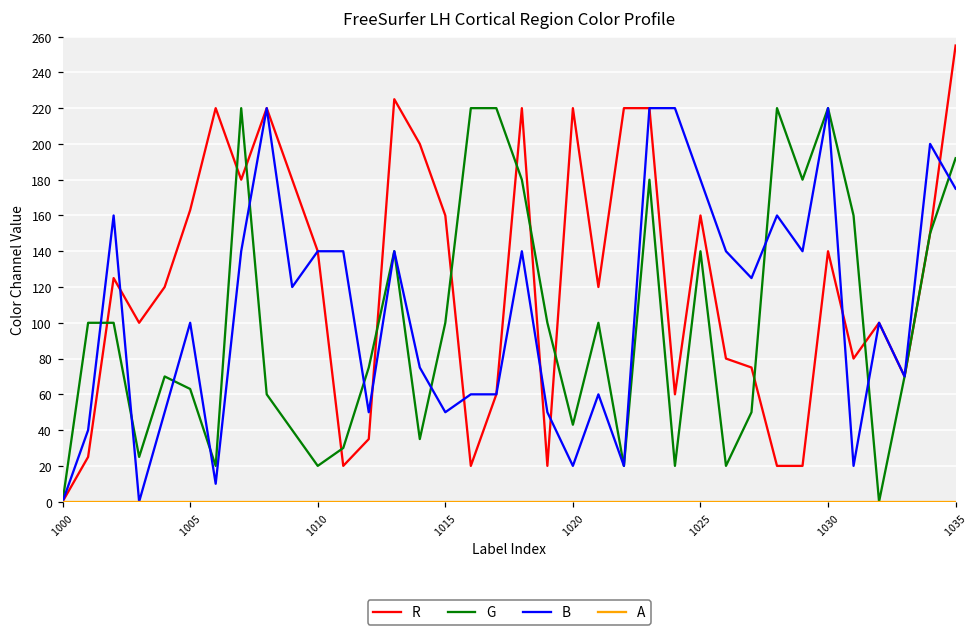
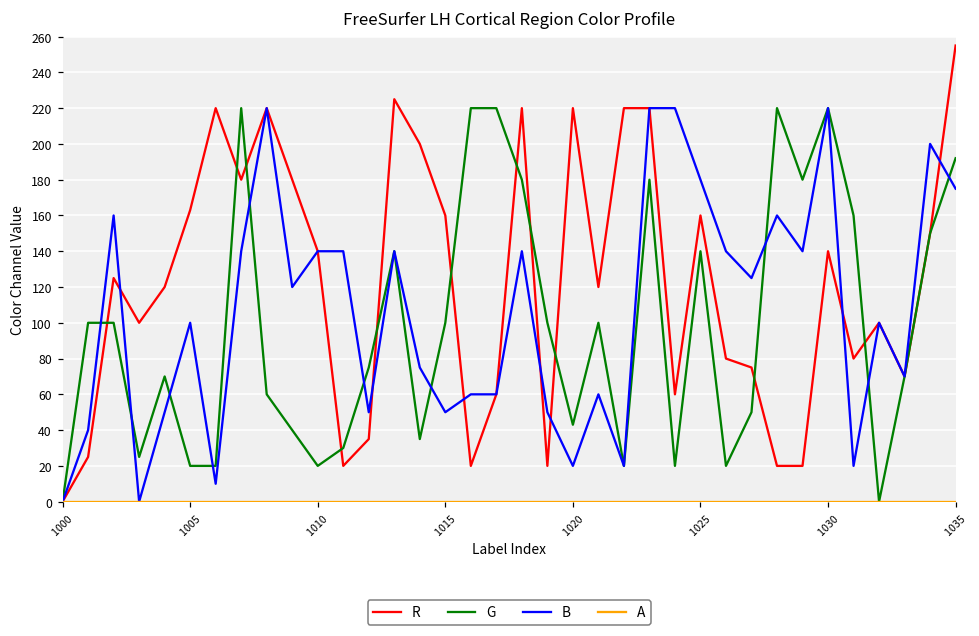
  {
    "R": {
      "1005": 163,
      "1015": 160,
      "1020": 220,
      "1025": 160,
      "1030": 140,
      "1035": 255
    },
    "G": {
-     "1005": 63,
+     "1005": 20,
      "1010": 20,
      "1015": 100,
      "1020": 43,
      "1025": 140,
      "1035": 192
    },
    "B": {
      "1005": 100,
      "1015": 50,
      "1020": 20,
      "1025": 180,
      "1035": 175
    },
    "A": {
      "1005": 0,
      "1010": 0,
      "1015": 0,
      "1020": 0,
      "1025": 0,
      "1030": 0,
      "1035": 0
    }
  }
